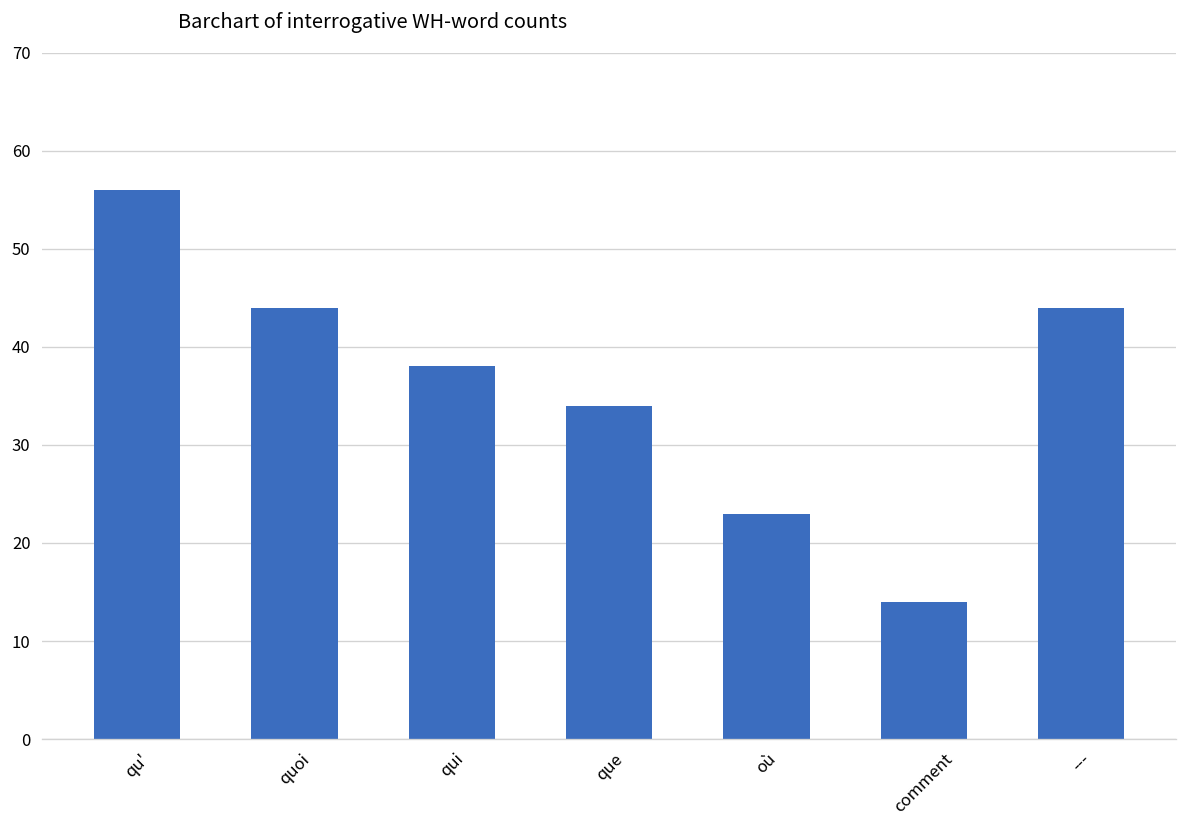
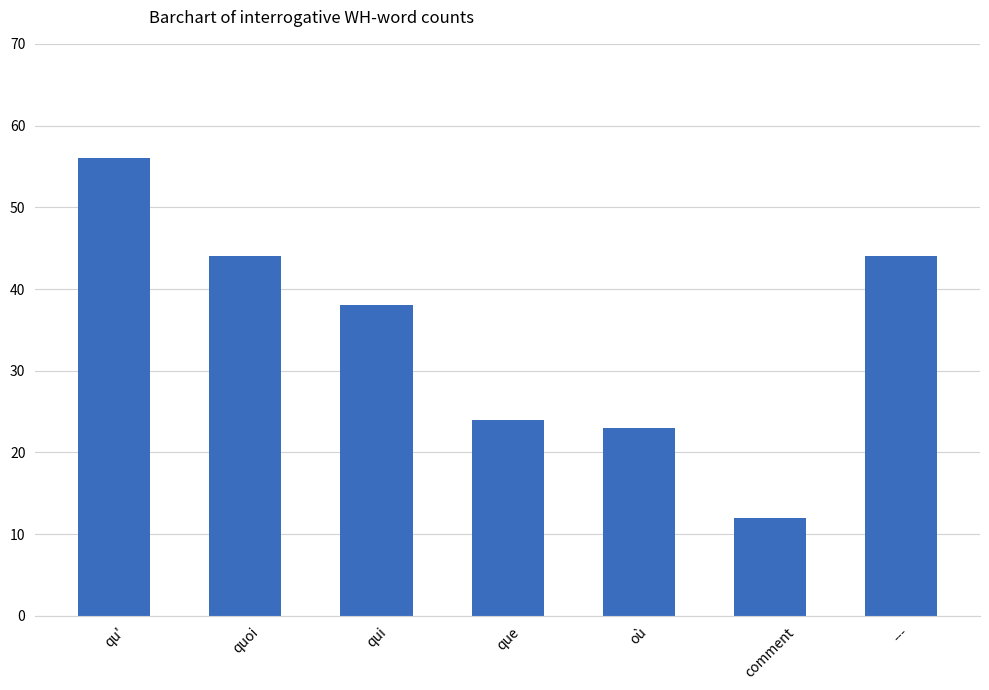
  {
    "qu'": 56,
    "quoi": 44,
    "qui": 38,
-   "que": 34,
+   "que": 24,
    "où": 23,
-   "comment": 14,
+   "comment": 12,
    "---": 44
  }
